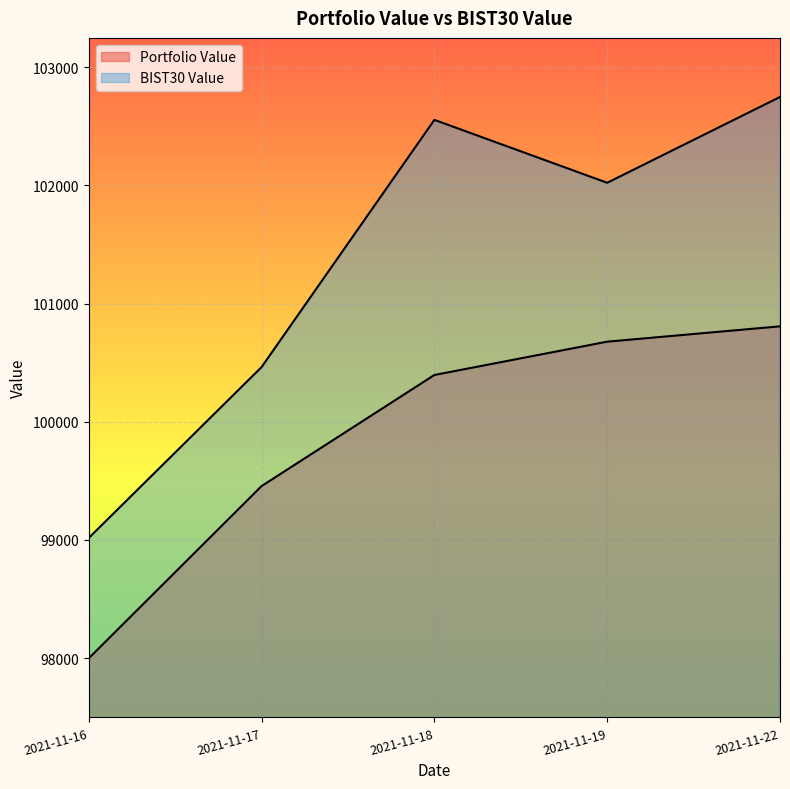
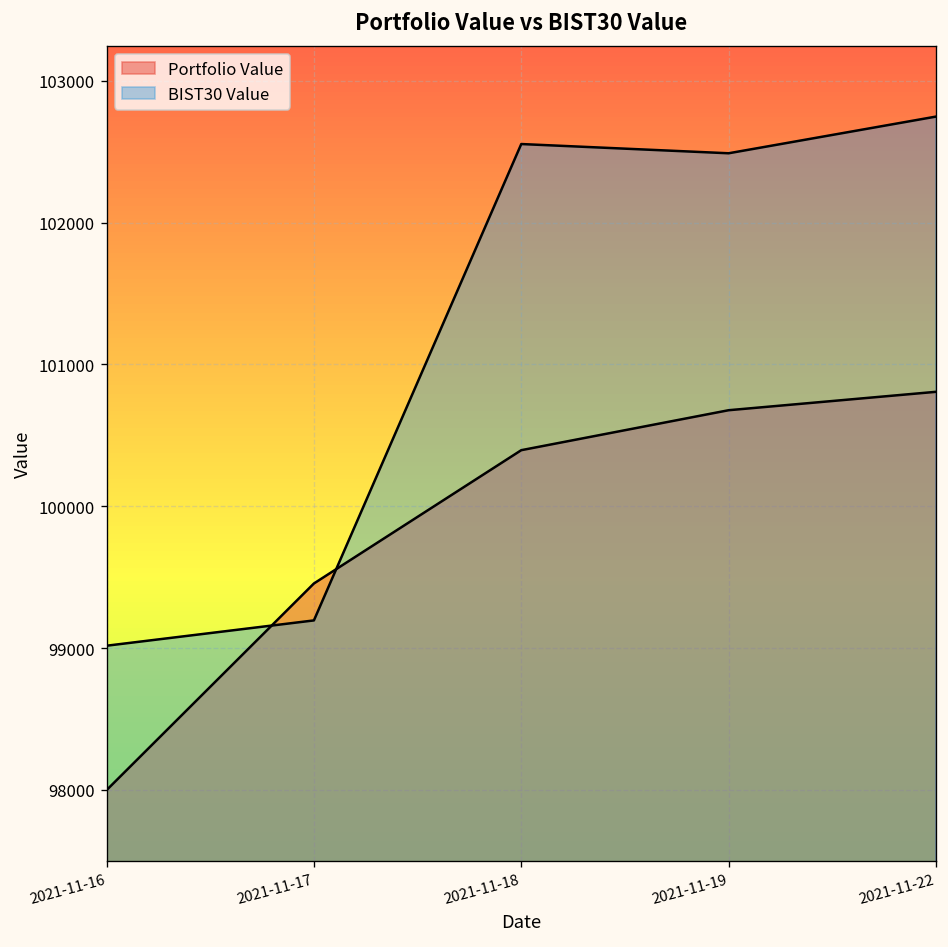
  {
    "Portfolio Value": {
      "2021-11-16": 98000,
      "2021-11-17": 99460,
      "2021-11-18": 100400,
      "2021-11-19": 100680,
      "2021-11-22": 100810
    },
    "BIST30 Value": {
      "2021-11-16": 99020,
-     "2021-11-17": 100460,
+     "2021-11-17": 99200,
      "2021-11-18": 102550,
-     "2021-11-19": 102020,
+     "2021-11-19": 102490,
      "2021-11-22": 102750
    }
  }
